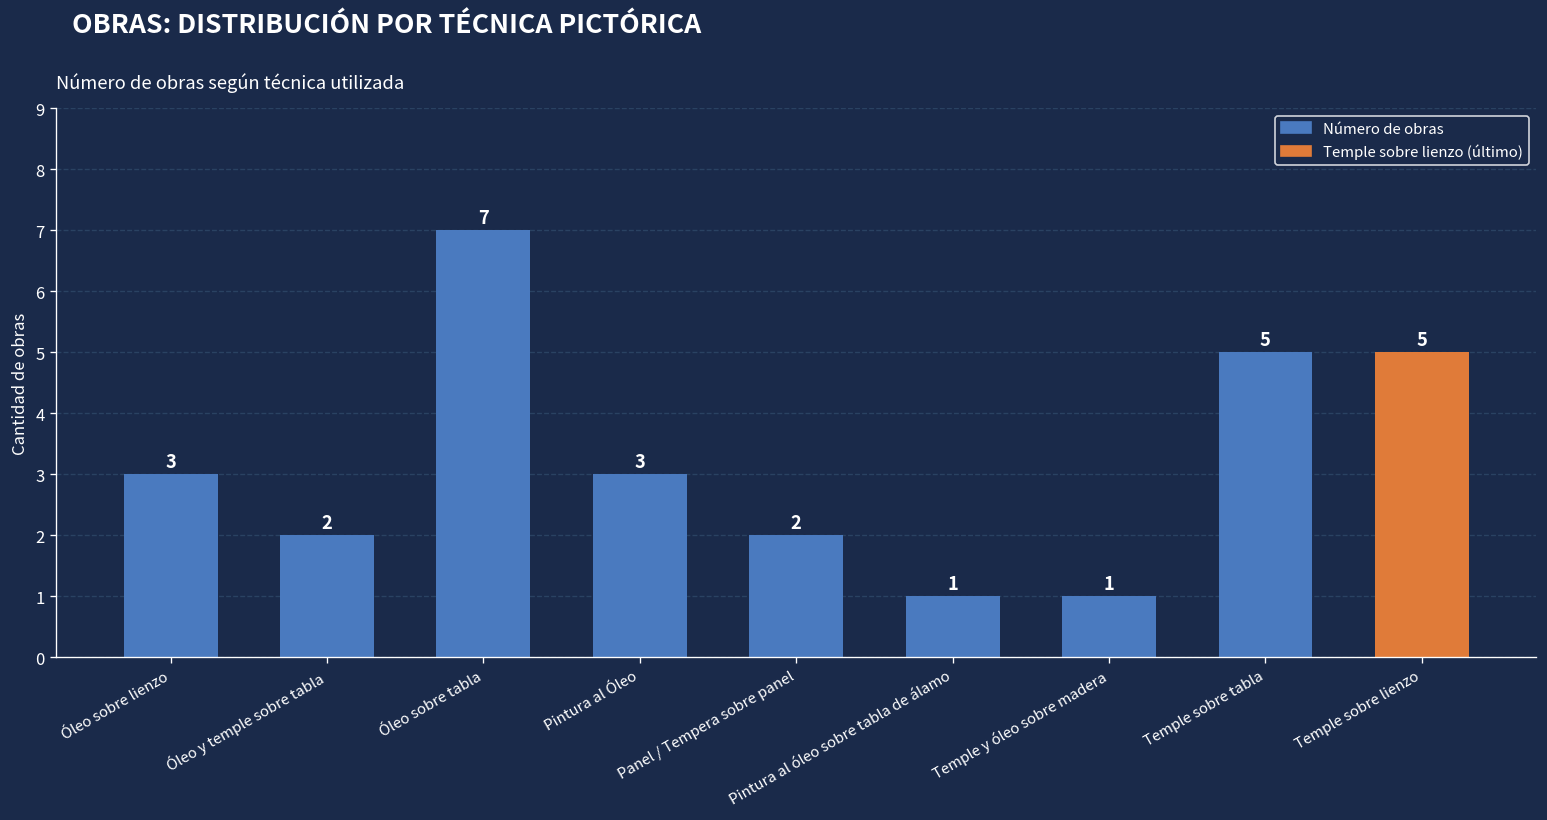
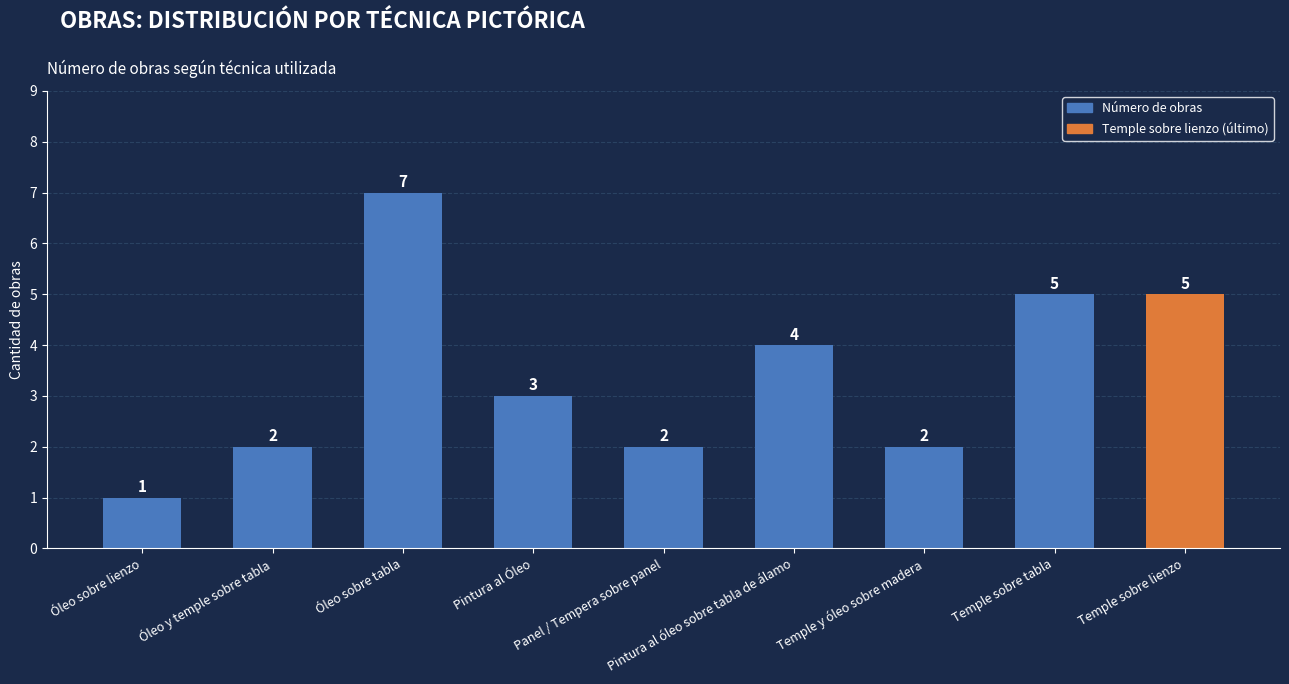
  {
-   "Óleo sobre lienzo": 3,
+   "Óleo sobre lienzo": 1,
    "Óleo y temple sobre tabla": 2,
    "Óleo sobre tabla": 7,
    "Pintura al Óleo": 3,
    "Panel / Tempera sobre panel": 2,
-   "Pintura al óleo sobre tabla de álamo": 1,
-   "Temple y óleo sobre madera": 1,
+   "Pintura al óleo sobre tabla de álamo": 4,
+   "Temple y óleo sobre madera": 2,
    "Temple sobre tabla": 5,
    "Temple sobre lienzo": 5
  }
